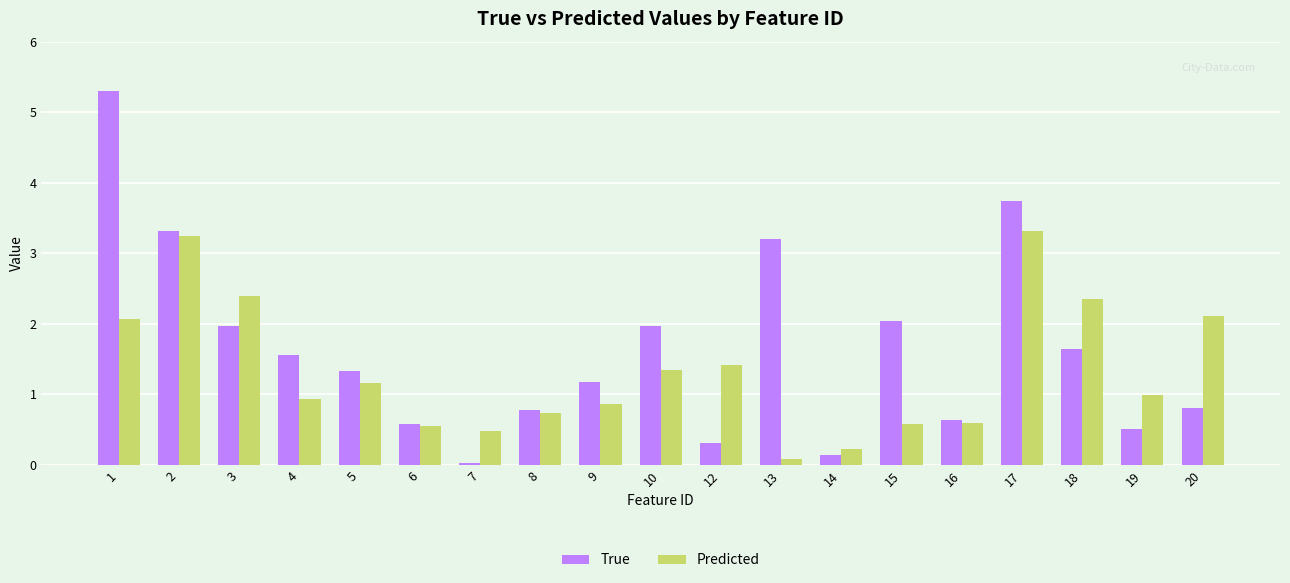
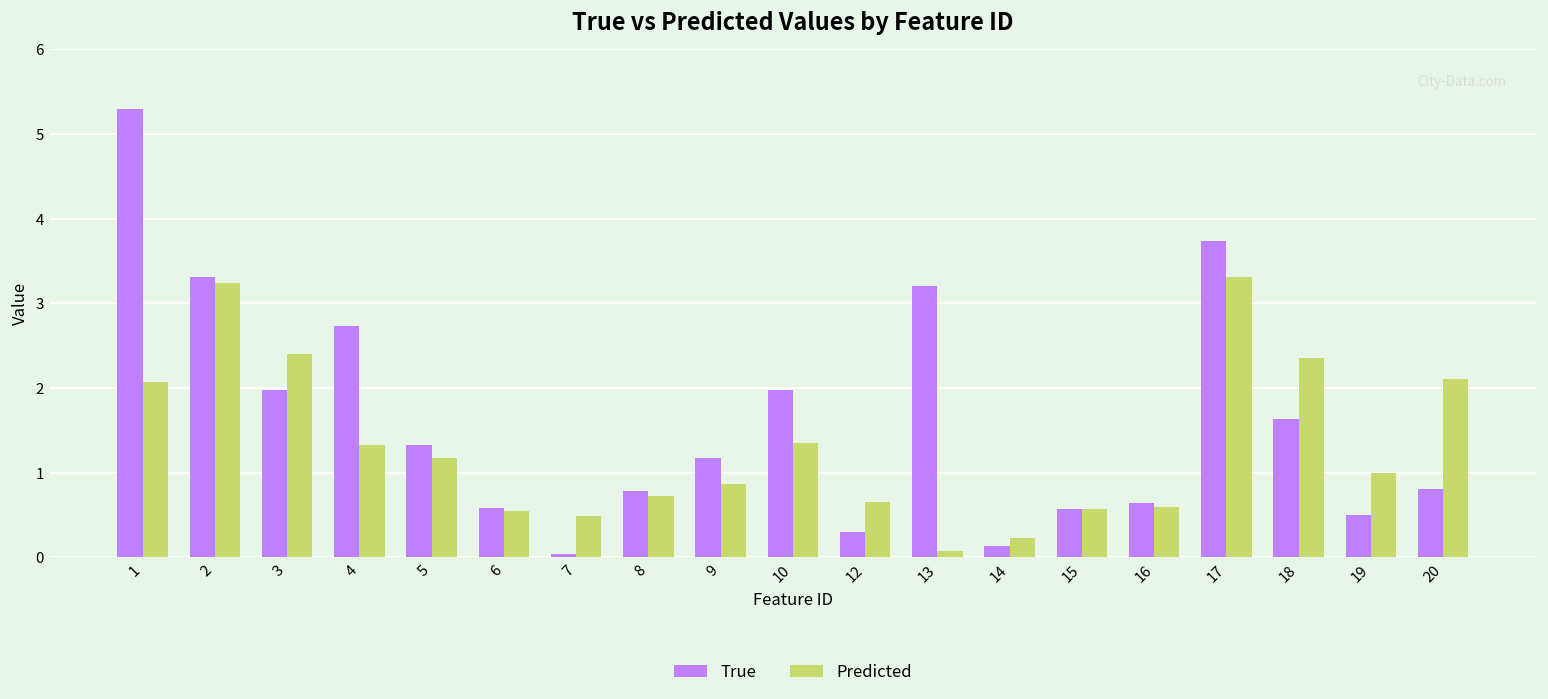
  {
    "True": {
      "1": 5.3,
      "2": 3.3,
      "3": 2.0,
-     "4": 1.6,
+     "4": 2.7,
      "5": 1.3,
      "6": 0.6,
      "8": 0.8,
      "9": 1.2,
      "10": 2.0,
      "12": 0.3,
      "13": 3.2,
      "14": 0.1,
-     "15": 2.0,
+     "15": 0.6,
      "16": 0.6,
      "17": 3.7,
      "18": 1.6,
      "19": 0.5,
      "20": 0.8
    },
    "Predicted": {
      "1": 2.1,
      "2": 3.2,
      "3": 2.4,
-     "4": 0.9,
+     "4": 1.3,
      "5": 1.2,
      "6": 0.5,
      "7": 0.5,
      "8": 0.7,
      "9": 0.9,
      "10": 1.3,
-     "12": 1.4,
+     "12": 0.6,
      "13": 0.1,
      "14": 0.2,
      "15": 0.6,
      "16": 0.6,
      "17": 3.3,
      "18": 2.3,
      "19": 1.0,
      "20": 2.1
    }
  }
